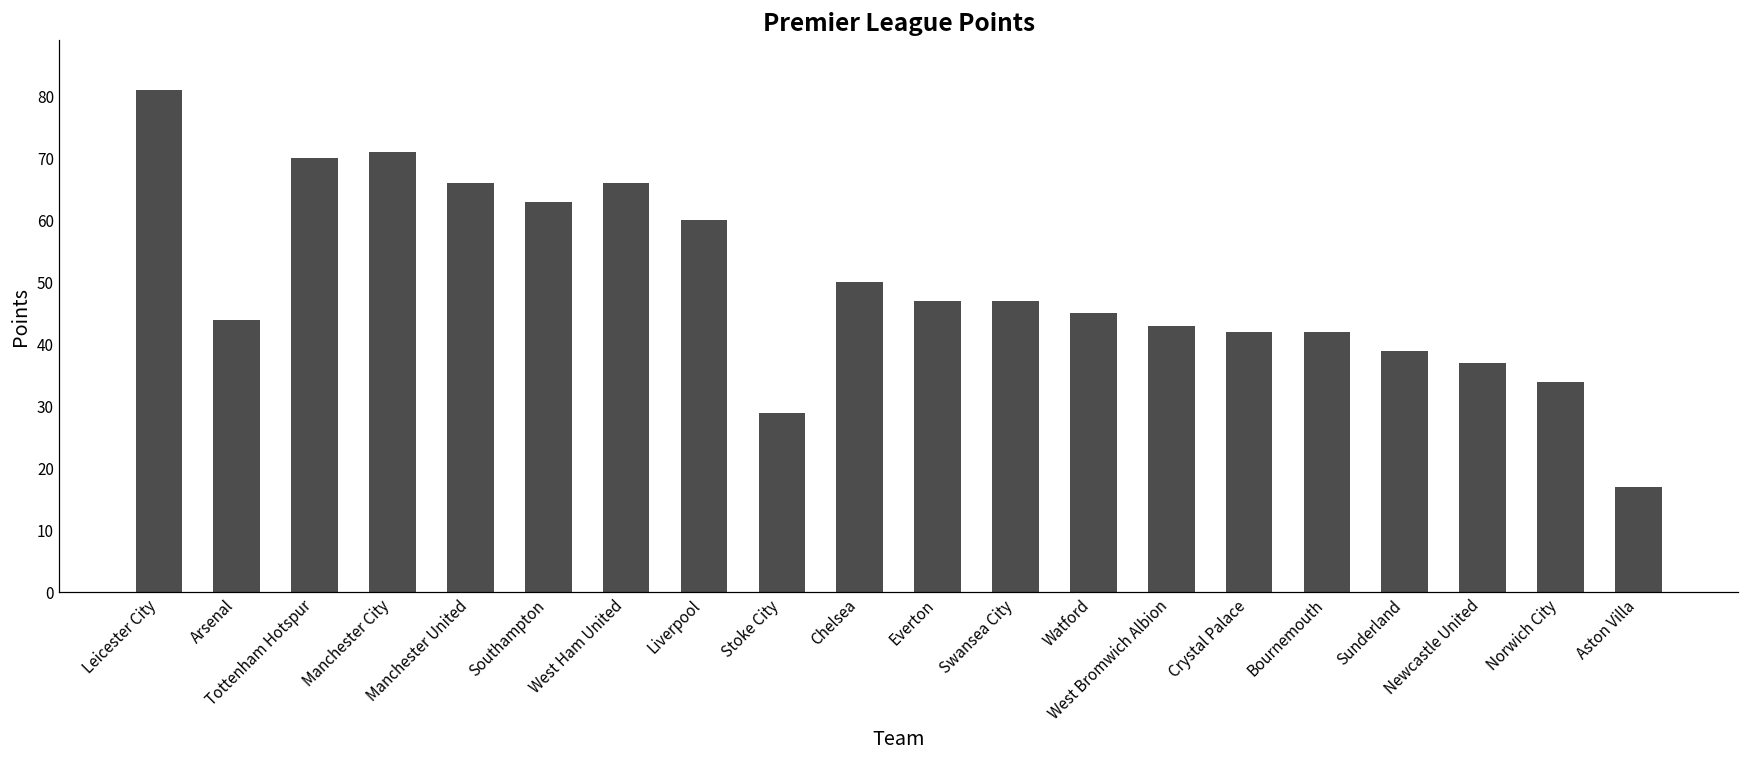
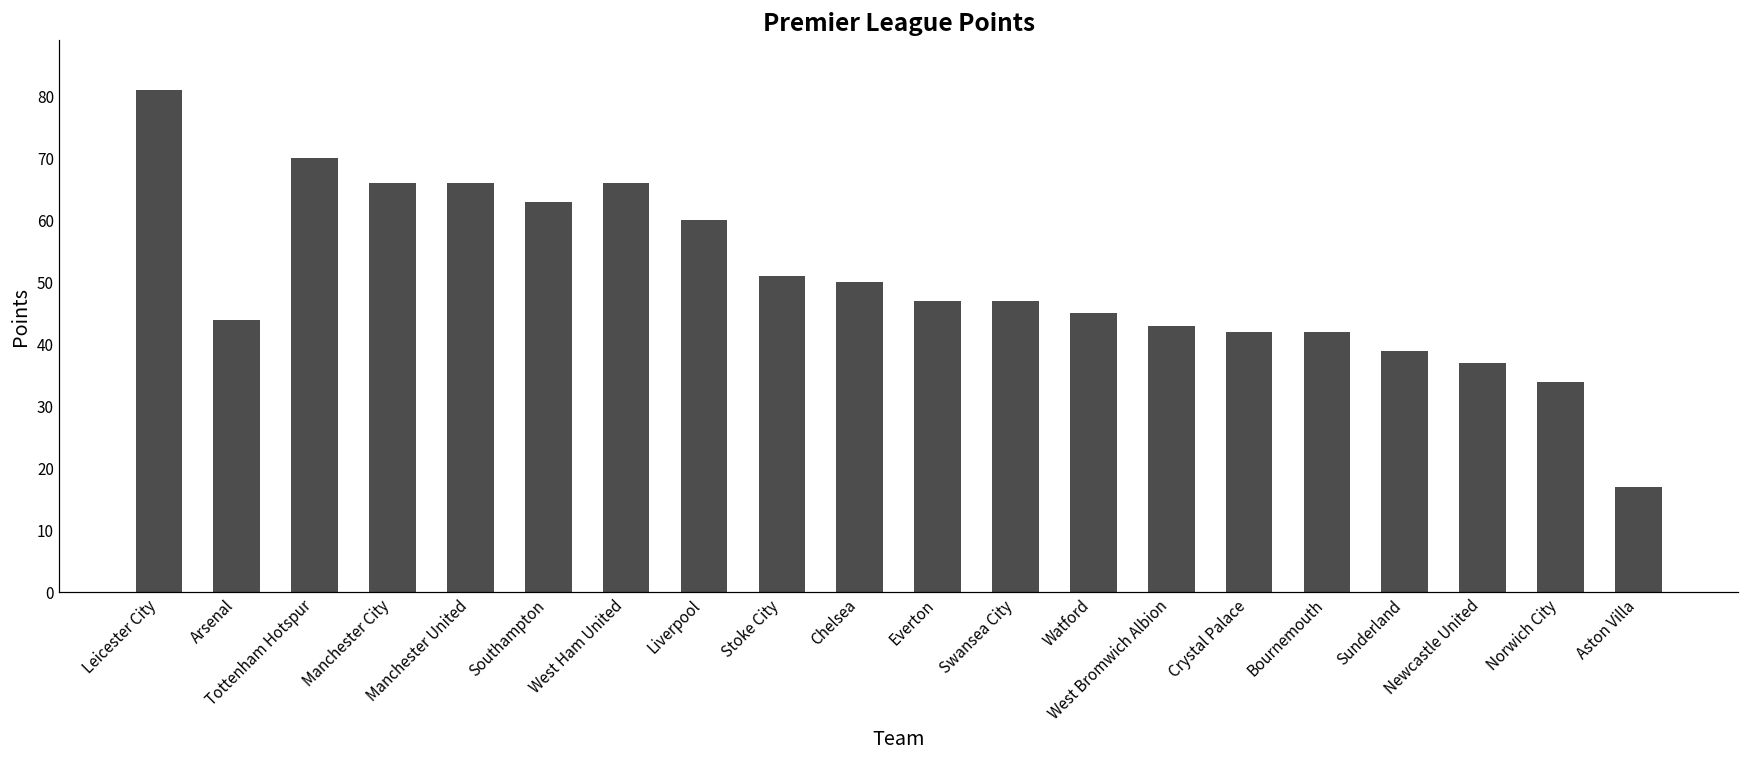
  {
    "Leicester City": 81,
    "Arsenal": 44,
    "Tottenham Hotspur": 70,
-   "Manchester City": 71,
+   "Manchester City": 66,
    "Manchester United": 66,
    "Southampton": 63,
    "West Ham United": 66,
    "Liverpool": 60,
-   "Stoke City": 29,
+   "Stoke City": 51,
    "Chelsea": 50,
    "Everton": 47,
    "Swansea City": 47,
    "Watford": 45,
    "West Bromwich Albion": 43,
    "Crystal Palace": 42,
    "Bournemouth": 42,
    "Sunderland": 39,
    "Newcastle United": 37,
    "Norwich City": 34,
    "Aston Villa": 17
  }
